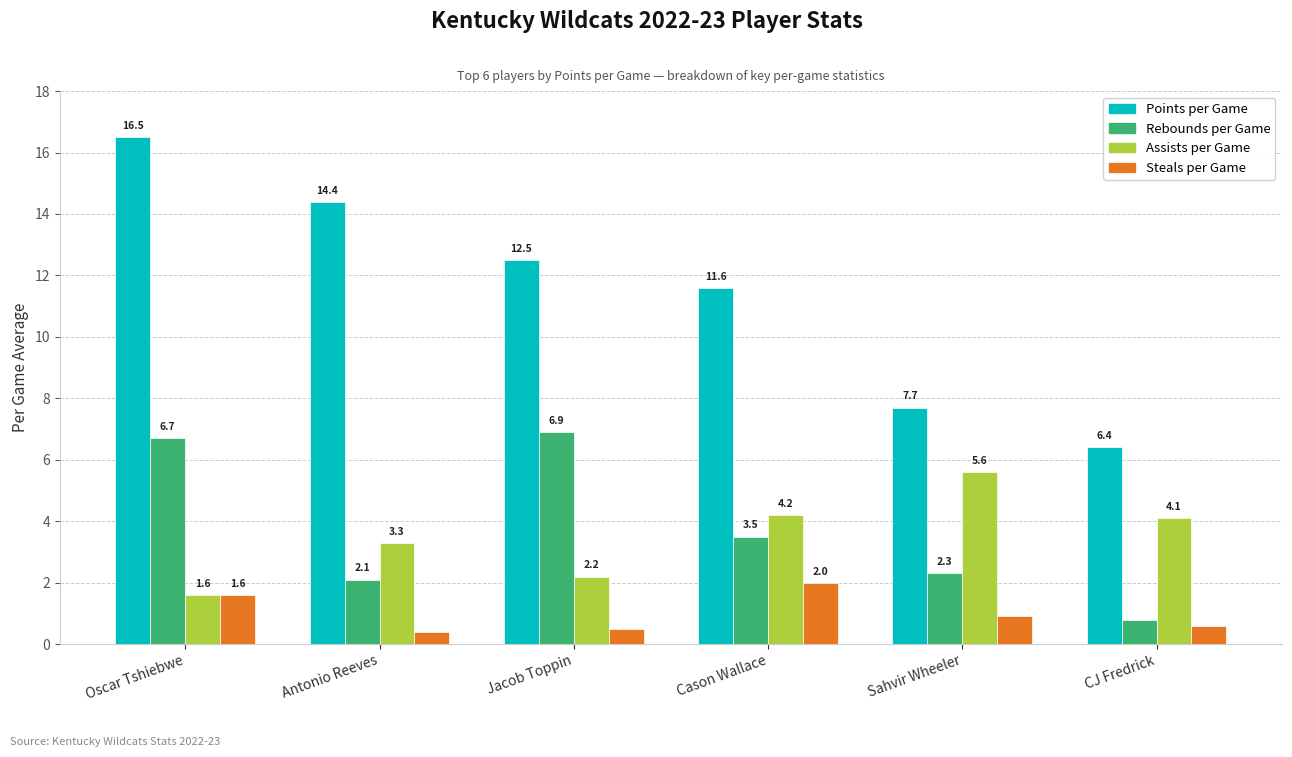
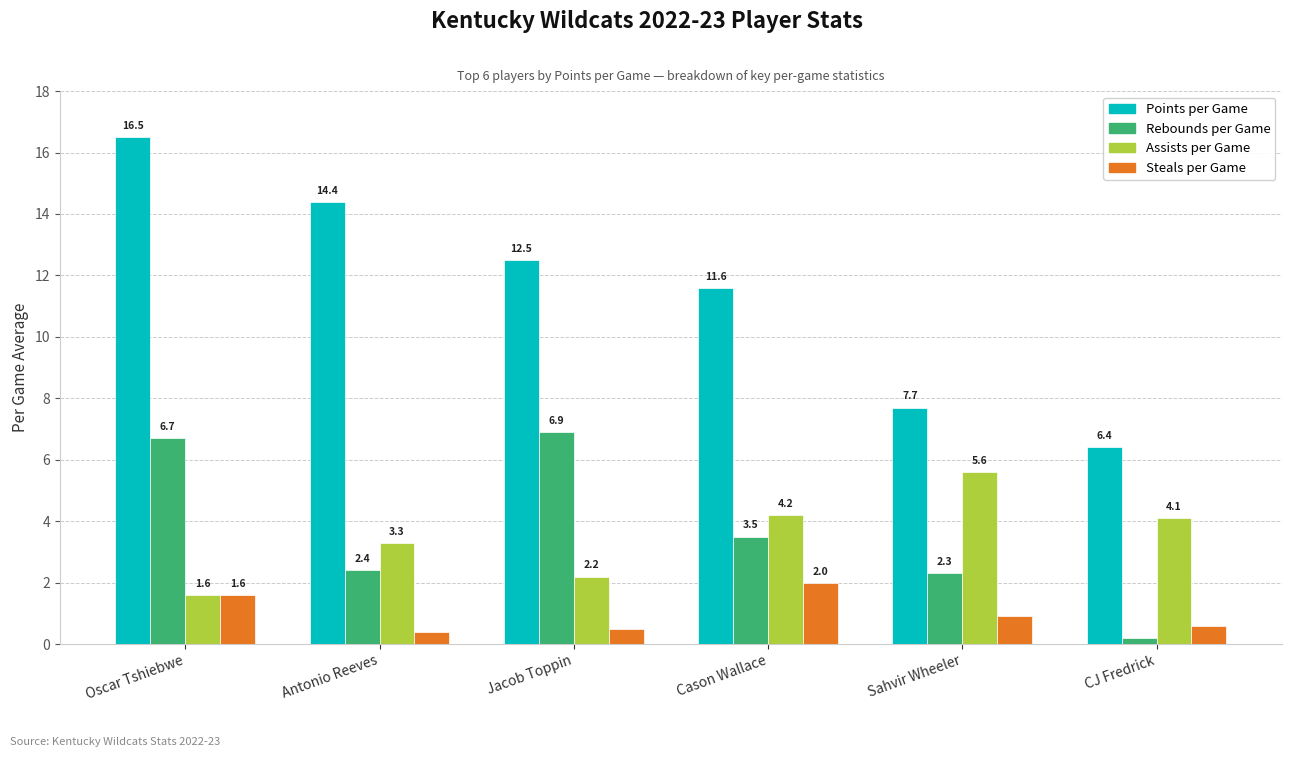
  {
    "Points per Game": {
      "Oscar Tshiebwe": 16.5,
      "Antonio Reeves": 14.4,
      "Jacob Toppin": 12.5,
      "Cason Wallace": 11.6,
      "Sahvir Wheeler": 7.7,
      "CJ Fredrick": 6.4
    },
    "Rebounds per Game": {
      "Oscar Tshiebwe": 6.7,
-     "Antonio Reeves": 2.1,
+     "Antonio Reeves": 2.4,
      "Jacob Toppin": 6.9,
      "Cason Wallace": 3.5,
      "Sahvir Wheeler": 2.3,
-     "CJ Fredrick": 0.8
+     "CJ Fredrick": 0.2
    },
    "Assists per Game": {
      "Oscar Tshiebwe": 1.6,
      "Antonio Reeves": 3.3,
      "Jacob Toppin": 2.2,
      "Cason Wallace": 4.2,
      "Sahvir Wheeler": 5.6,
      "CJ Fredrick": 4.1
    },
    "Steals per Game": {
      "Oscar Tshiebwe": 1.6,
      "Cason Wallace": 2.0
    }
  }
